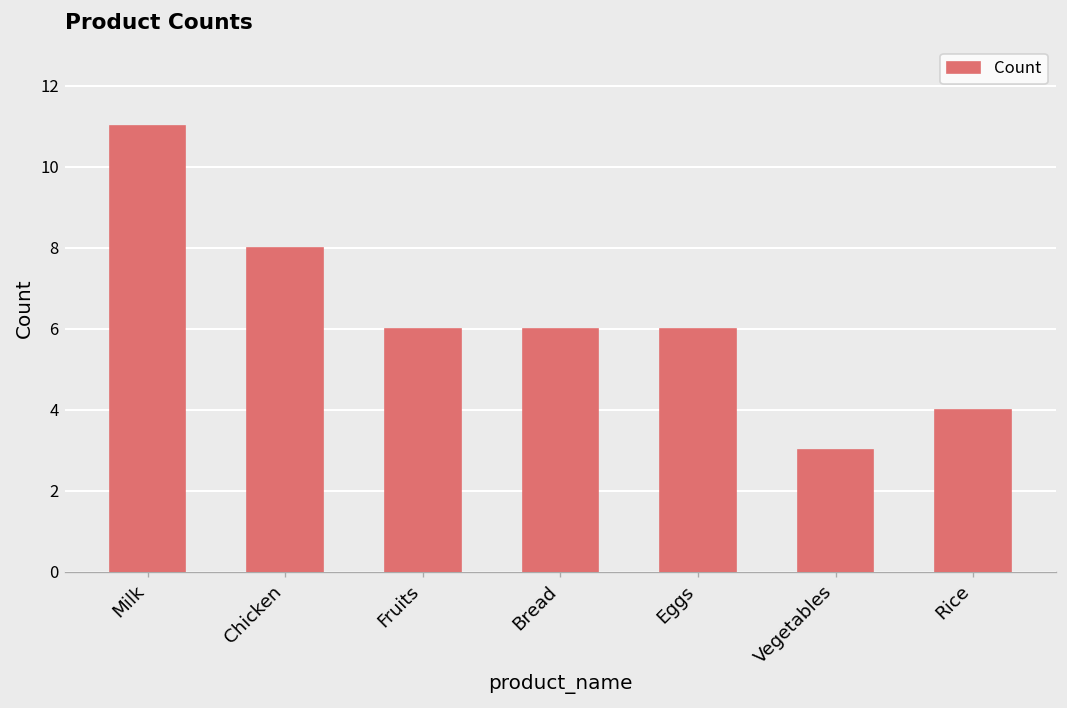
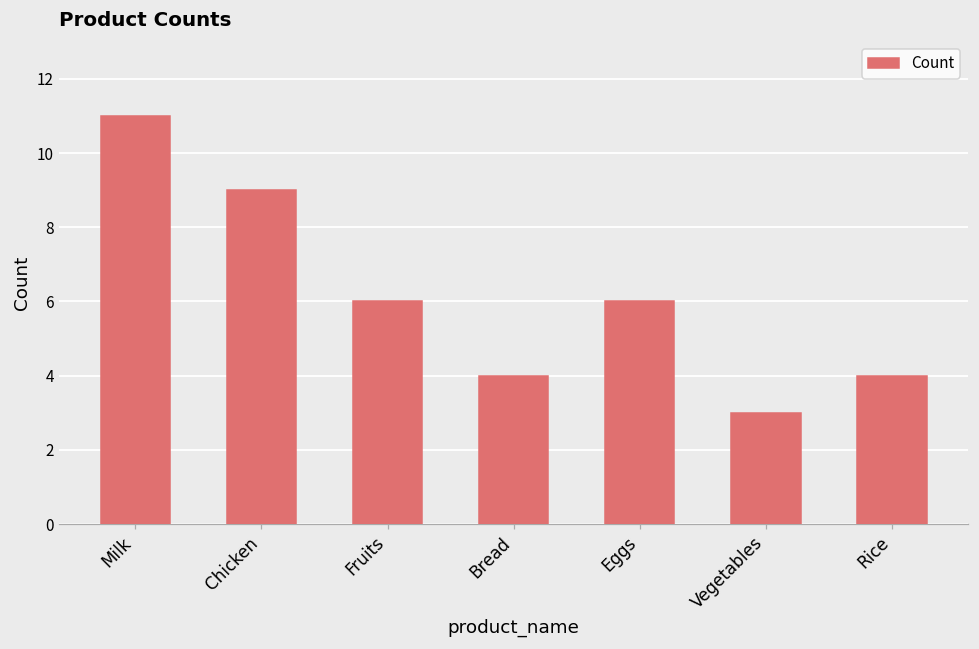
  {
    "Milk": 11,
-   "Chicken": 8,
+   "Chicken": 9,
    "Fruits": 6,
-   "Bread": 6,
+   "Bread": 4,
    "Eggs": 6,
    "Vegetables": 3,
    "Rice": 4
  }
